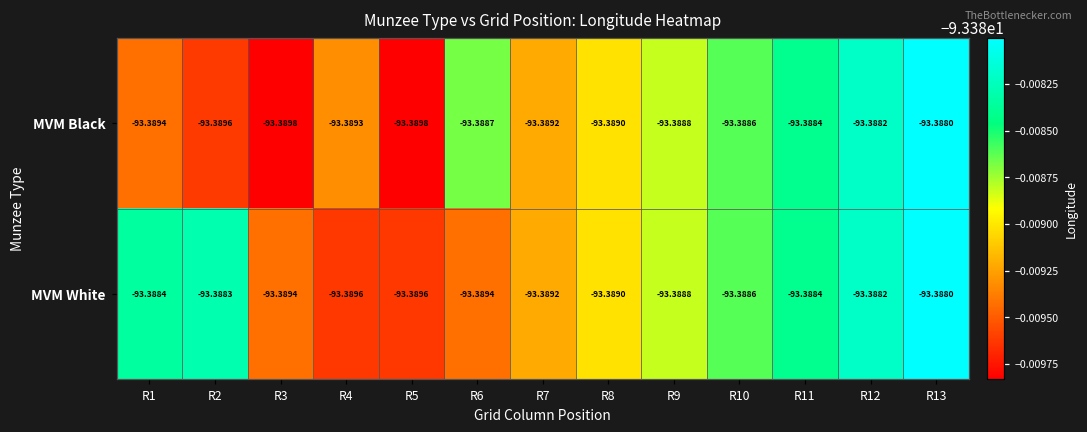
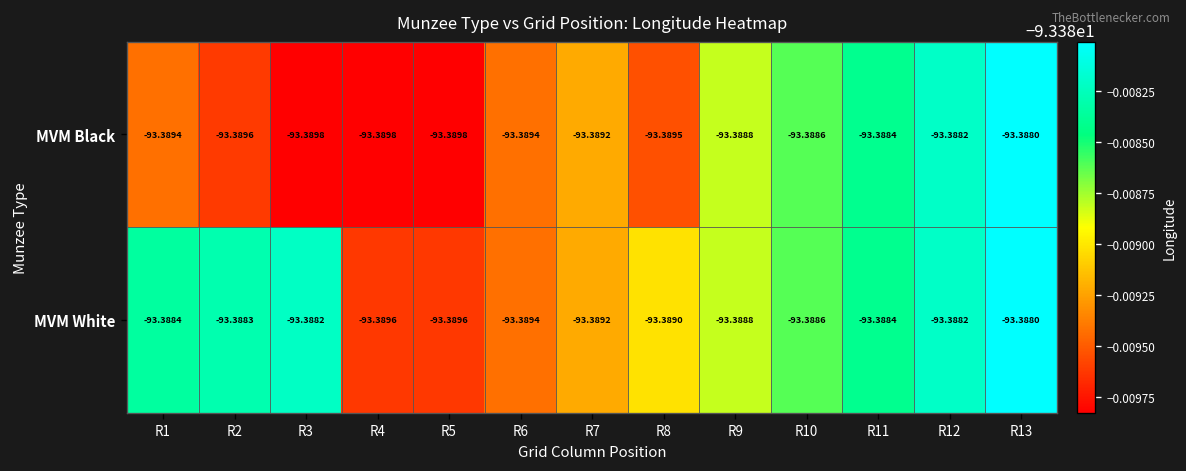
  {
    "MVM Black": {
      "R1": -93.3894,
      "R2": -93.3896,
      "R3": -93.3898,
-     "R4": -93.3893,
+     "R4": -93.3898,
      "R5": -93.3898,
-     "R6": -93.3887,
+     "R6": -93.3894,
      "R7": -93.3892,
-     "R8": -93.3890,
+     "R8": -93.3895,
      "R9": -93.3888,
      "R10": -93.3886,
      "R11": -93.3884,
      "R12": -93.3882,
      "R13": -93.3880
    },
    "MVM White": {
      "R1": -93.3884,
      "R2": -93.3883,
-     "R3": -93.3894,
+     "R3": -93.3882,
      "R4": -93.3896,
      "R5": -93.3896,
      "R6": -93.3894,
      "R7": -93.3892,
      "R8": -93.3890,
      "R9": -93.3888,
      "R10": -93.3886,
      "R11": -93.3884,
      "R12": -93.3882,
      "R13": -93.3880
    }
  }
